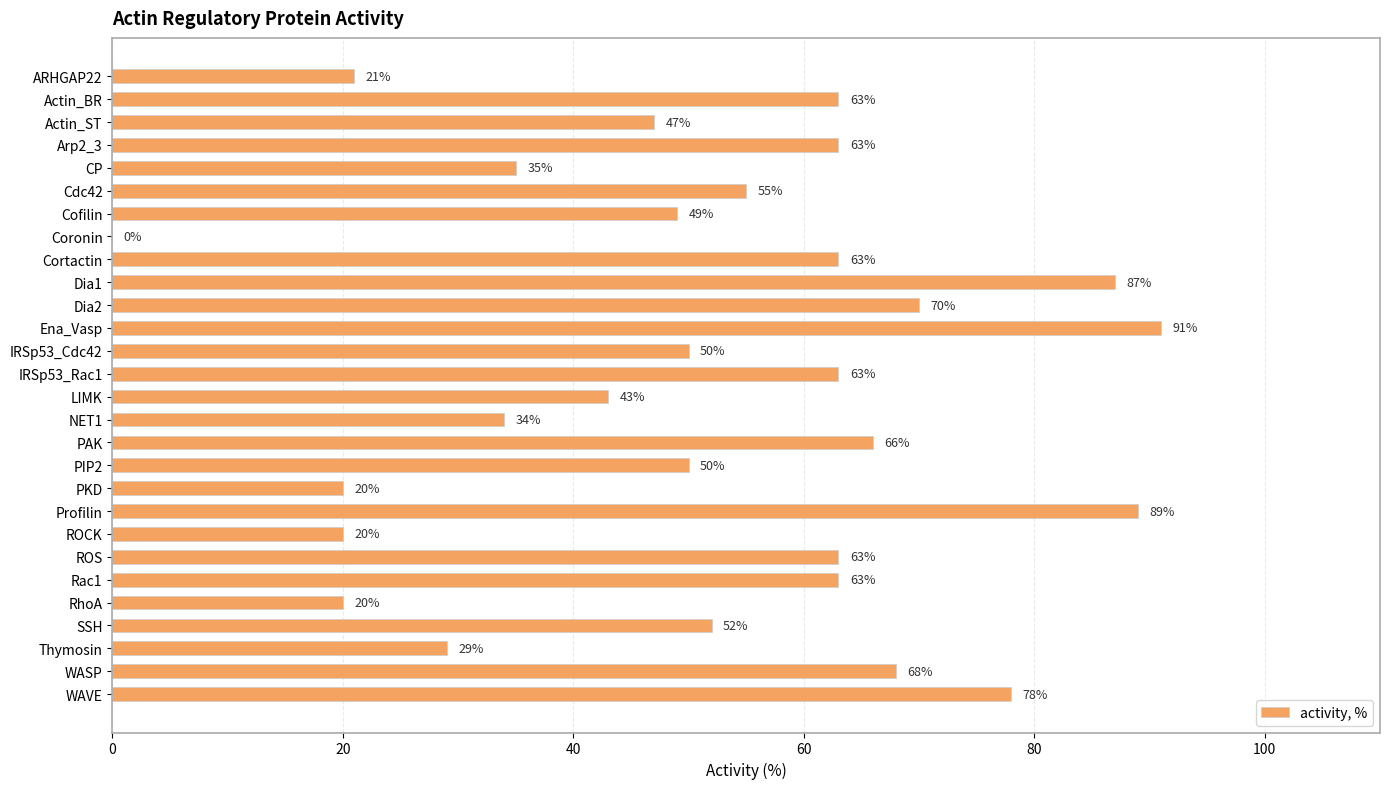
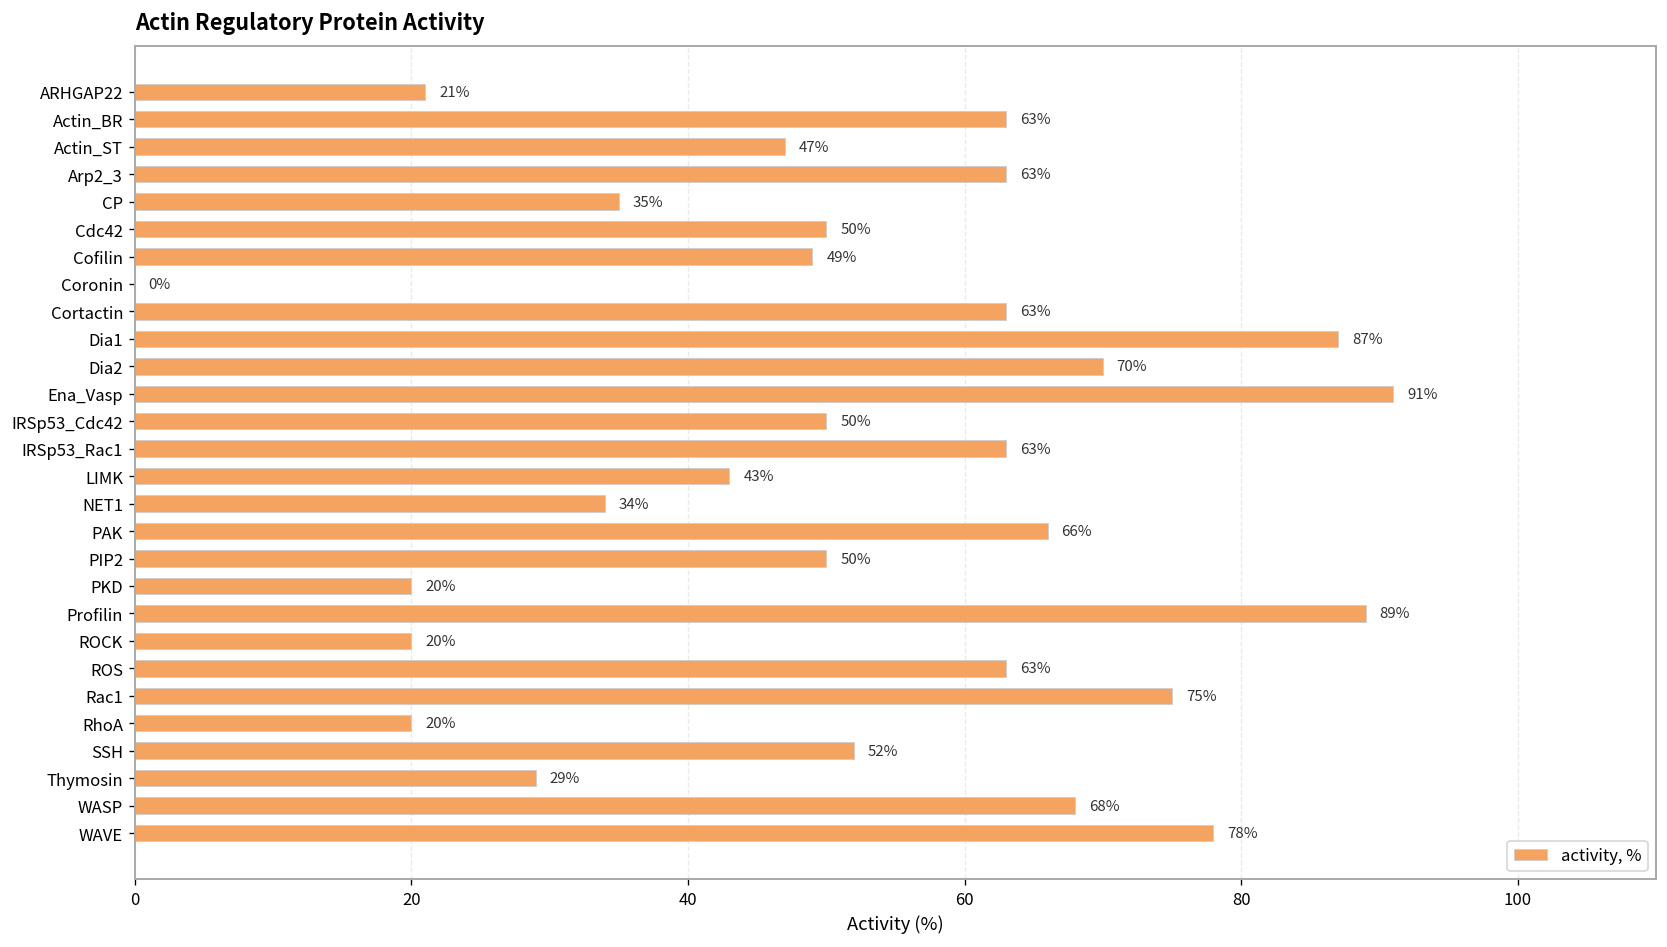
  {
    "ARHGAP22": "21%",
    "Actin_BR": "63%",
    "Actin_ST": "47%",
    "Arp2_3": "63%",
    "CP": "35%",
-   "Cdc42": "55%",
+   "Cdc42": "50%",
    "Cofilin": "49%",
    "Coronin": "0%",
    "Cortactin": "63%",
    "Dia1": "87%",
    "Dia2": "70%",
    "Ena_Vasp": "91%",
    "IRSp53_Cdc42": "50%",
    "IRSp53_Rac1": "63%",
    "LIMK": "43%",
    "NET1": "34%",
    "PAK": "66%",
    "PIP2": "50%",
    "PKD": "20%",
    "Profilin": "89%",
    "ROCK": "20%",
    "ROS": "63%",
-   "Rac1": "63%",
+   "Rac1": "75%",
    "RhoA": "20%",
    "SSH": "52%",
    "Thymosin": "29%",
    "WASP": "68%",
    "WAVE": "78%"
  }
